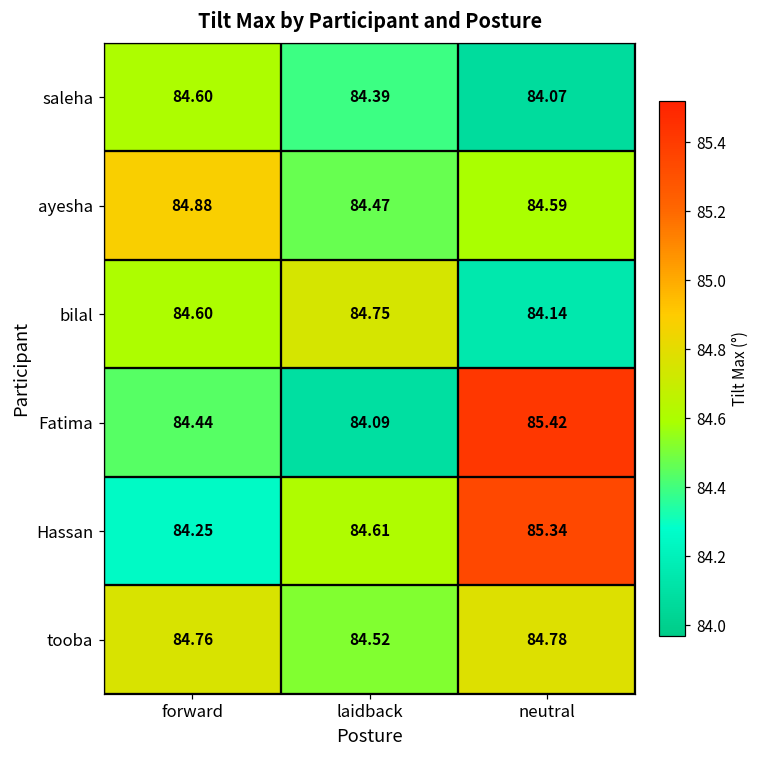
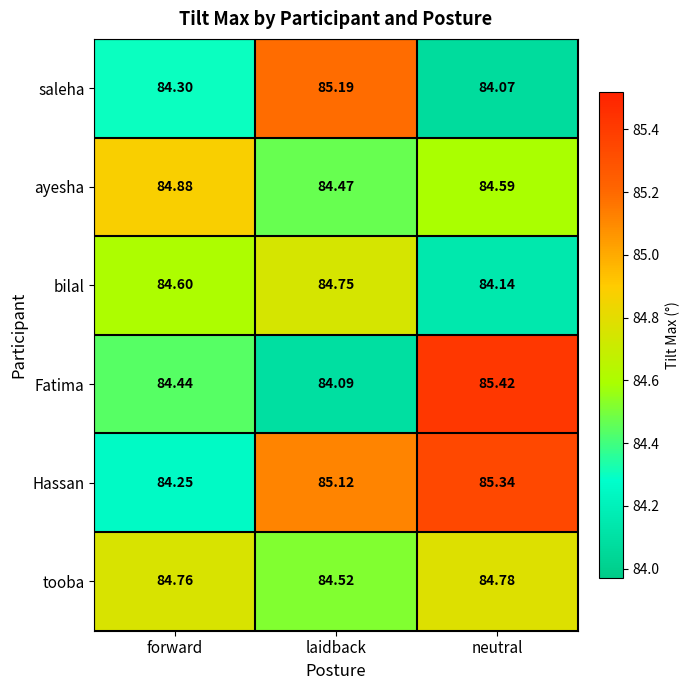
  {
    "saleha": {
-     "forward": 84.60,
-     "laidback": 84.39,
+     "forward": 84.30,
+     "laidback": 85.19,
      "neutral": 84.07
    },
    "ayesha": {
      "forward": 84.88,
      "laidback": 84.47,
      "neutral": 84.59
    },
    "bilal": {
      "forward": 84.60,
      "laidback": 84.75,
      "neutral": 84.14
    },
    "Fatima": {
      "forward": 84.44,
      "laidback": 84.09,
      "neutral": 85.42
    },
    "Hassan": {
      "forward": 84.25,
-     "laidback": 84.61,
+     "laidback": 85.12,
      "neutral": 85.34
    },
    "tooba": {
      "forward": 84.76,
      "laidback": 84.52,
      "neutral": 84.78
    }
  }
